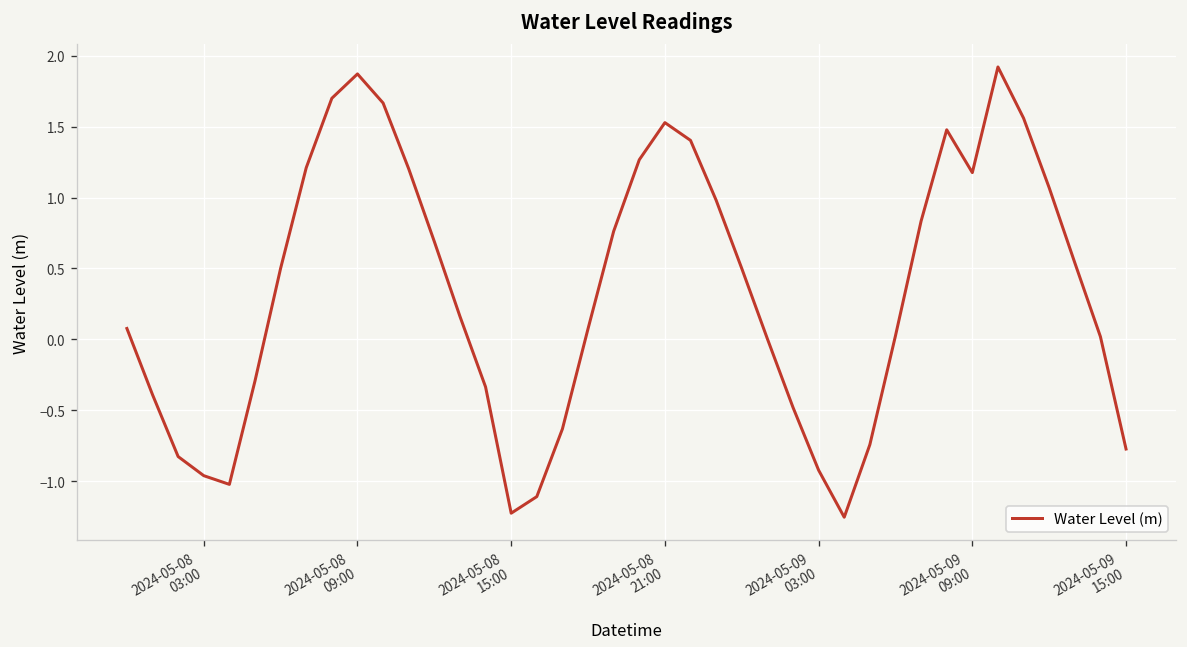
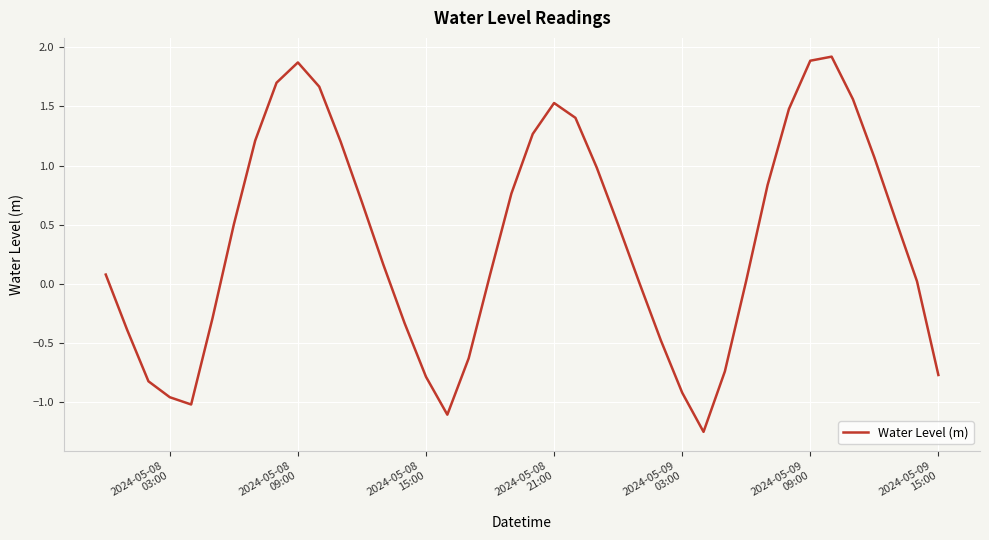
  {
    "2024-05-08 03:00": -0.96,
    "2024-05-08 09:00": 1.87,
-   "2024-05-08 15:00": -1.23,
+   "2024-05-08 15:00": -0.79,
    "2024-05-08 21:00": 1.53,
    "2024-05-09 03:00": -0.92,
-   "2024-05-09 09:00": 1.18,
+   "2024-05-09 09:00": 1.89,
    "2024-05-09 15:00": -0.77
  }
